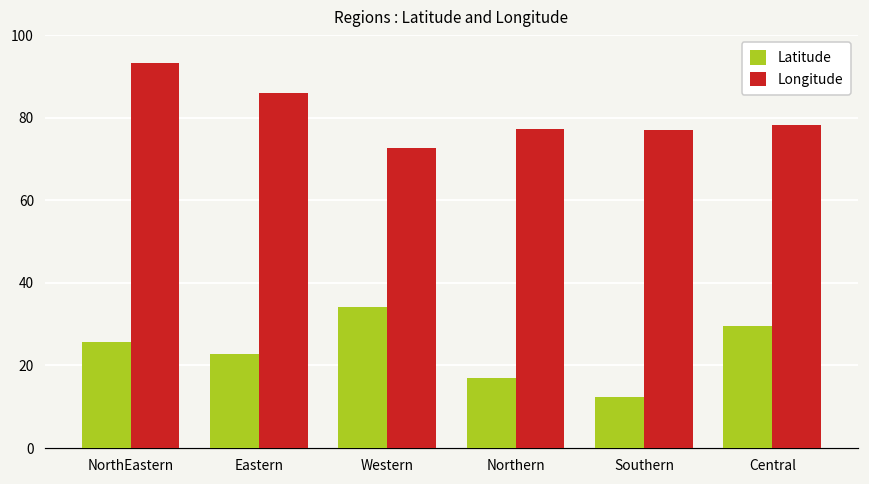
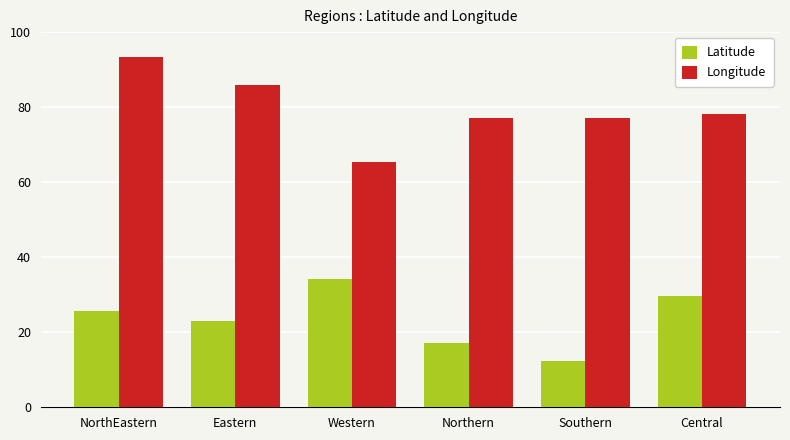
  {
    "Latitude": {
      "NorthEastern": 26,
      "Eastern": 23,
      "Western": 34,
      "Northern": 17,
      "Southern": 12,
      "Central": 30
    },
    "Longitude": {
      "NorthEastern": 93,
      "Eastern": 86,
-     "Western": 73,
+     "Western": 65,
      "Northern": 77,
      "Southern": 77,
      "Central": 78
    }
  }
